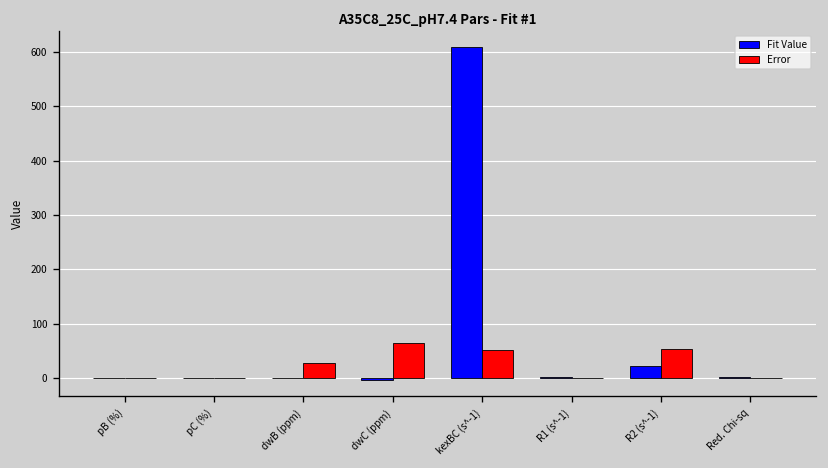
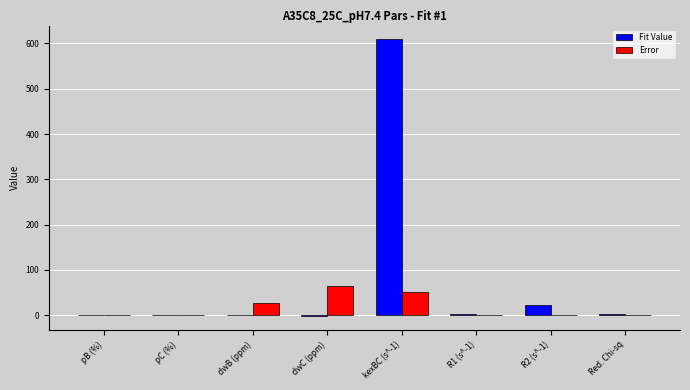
  {
    "Fit Value": {
      "kexBC (s^-1)": 610,
      "R2 (s^-1)": 20
    },
    "Error": {
      "dwB (ppm)": 30,
      "dwC (ppm)": 60,
      "kexBC (s^-1)": 50,
-     "R2 (s^-1)": 50,
+     "R2 (s^-1)": 0,
      "Red. Chi-sq": 0
    }
  }
